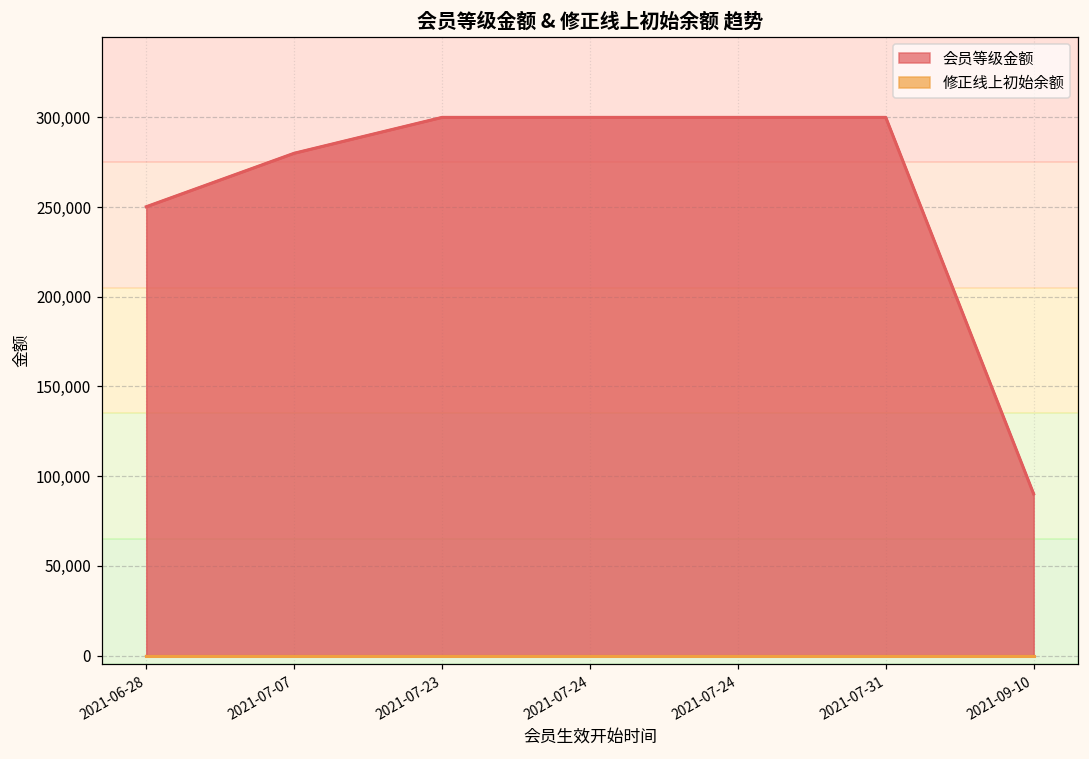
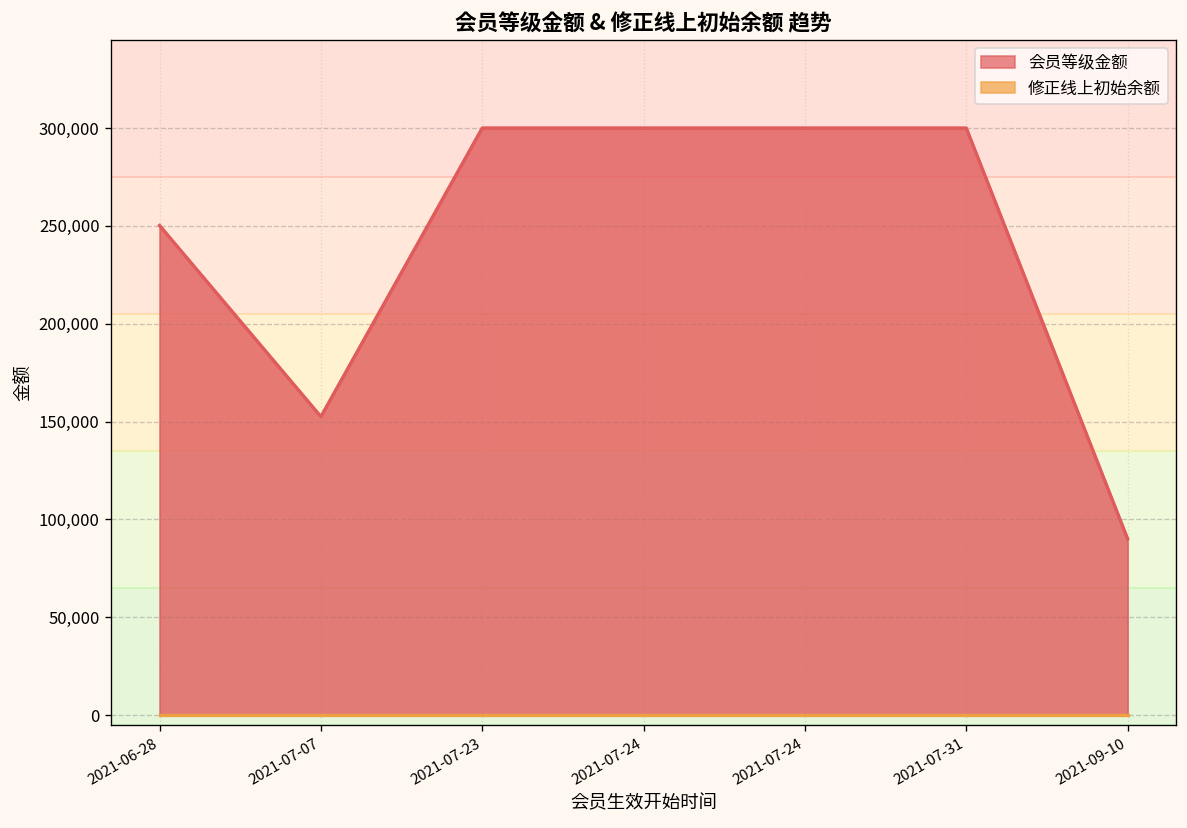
  {
    "会员等级金额": {
      "2021-06-28": "250,000",
-     "2021-07-07": "280,000",
+     "2021-07-07": "153,000",
      "2021-07-23": "300,000",
      "2021-07-31": "300,000",
      "2021-09-10": "90,000"
    },
    "修正线上初始余额": {
      "2021-06-28": "0",
      "2021-07-07": "0",
      "2021-07-23": "0",
      "2021-07-31": "0",
      "2021-09-10": "0"
    }
  }
